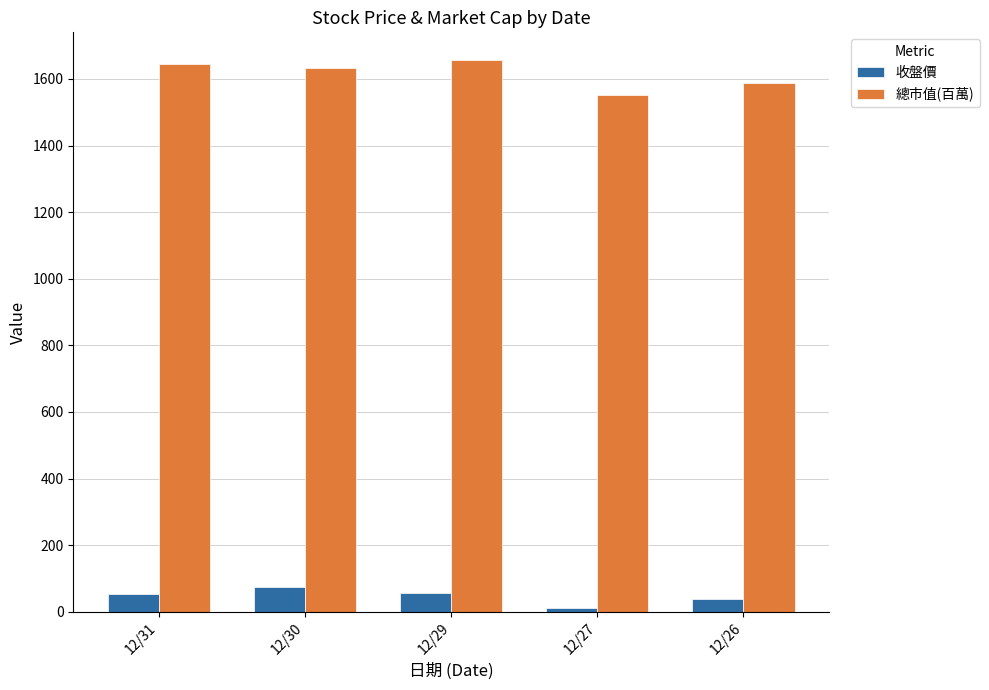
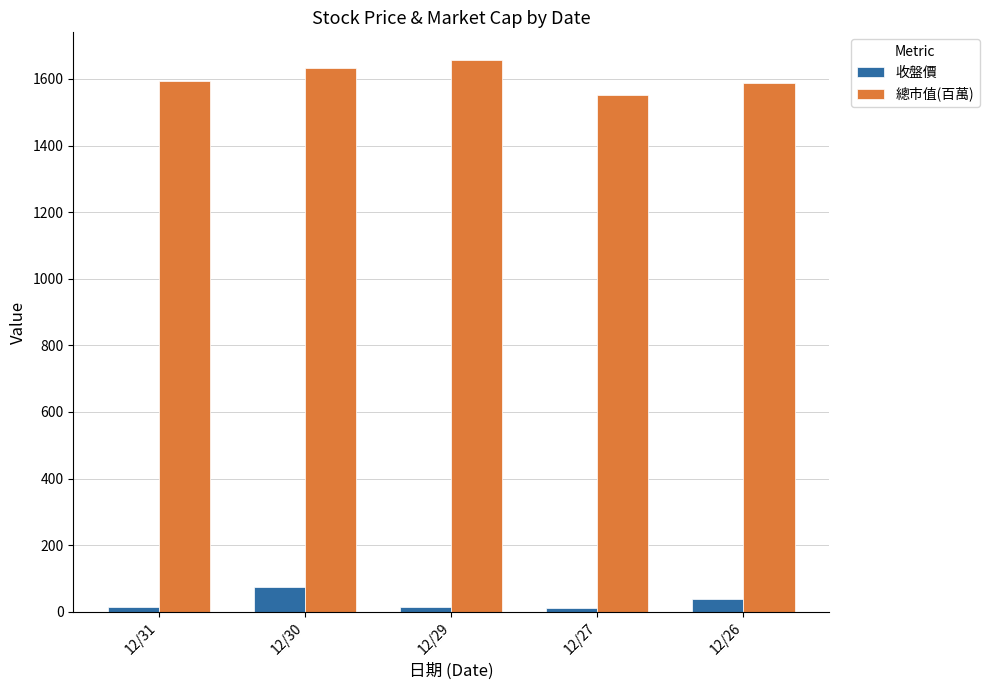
  {
    "收盤價": {
-     "12/31": 50,
+     "12/31": 10,
      "12/30": 70,
-     "12/29": 60,
+     "12/29": 10,
      "12/27": 10,
      "12/26": 40
    },
    "總市值(百萬)": {
-     "12/31": 1640,
+     "12/31": 1600,
      "12/30": 1630,
      "12/29": 1660,
      "12/27": 1550,
      "12/26": 1590
    }
  }
